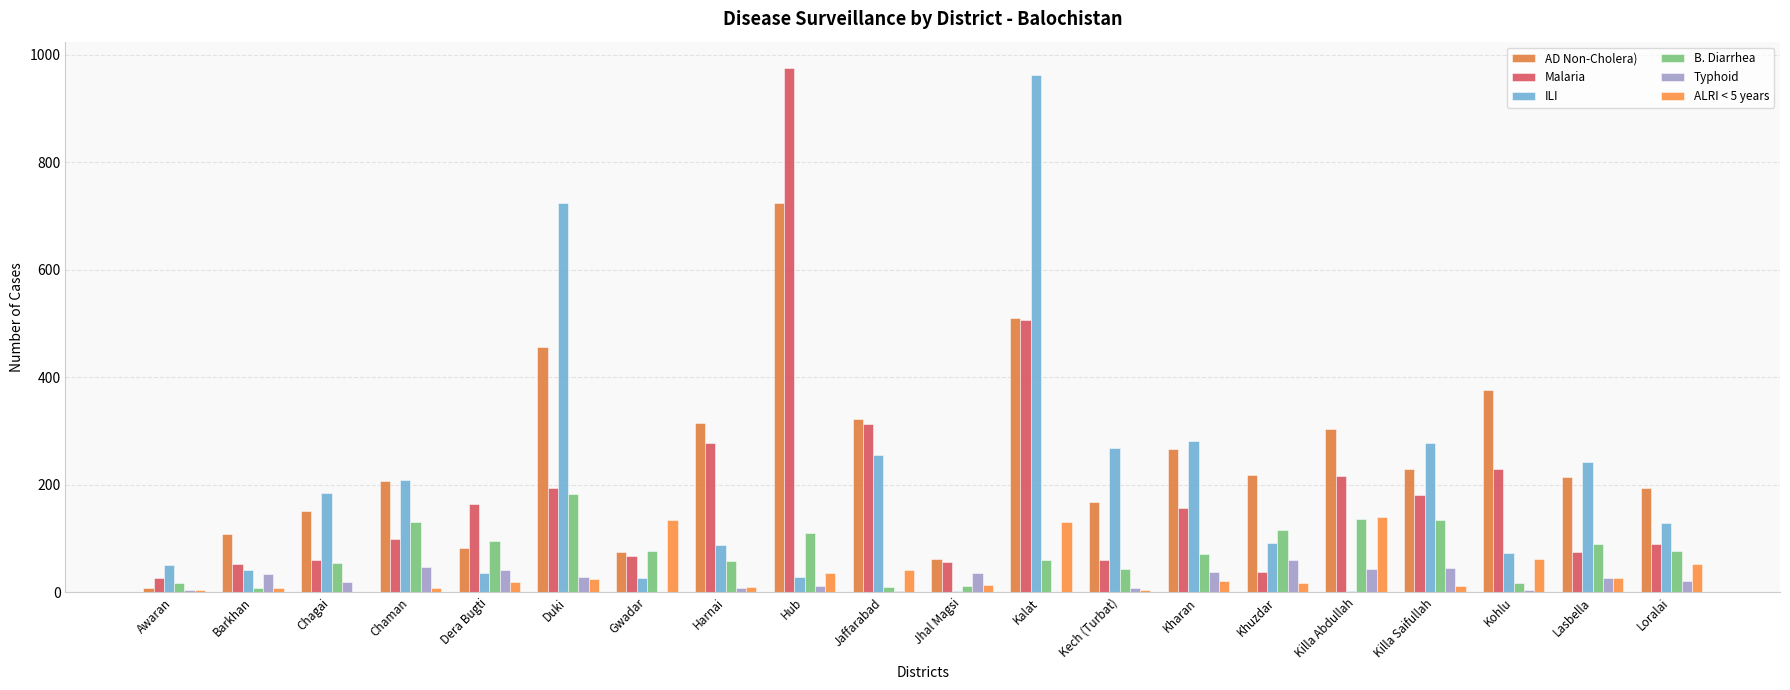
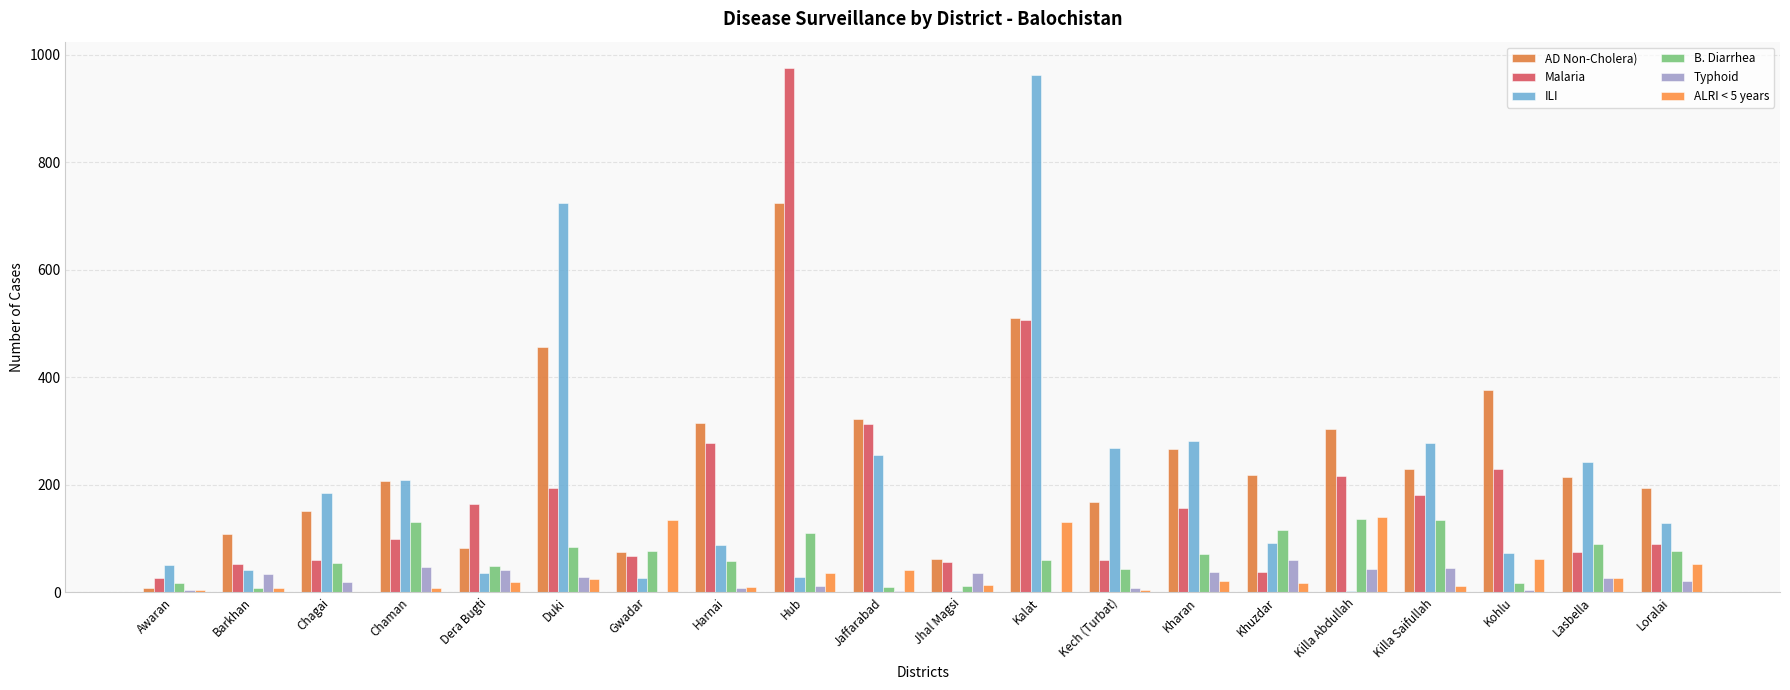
  {
    "B. Diarrhea": {
      "Awaran": 20,
      "Barkhan": 10,
      "Chagai": 50,
      "Chaman": 130,
-     "Dera Bugti": 100,
-     "Duki": 180,
+     "Dera Bugti": 50,
+     "Duki": 80,
      "Gwadar": 80,
      "Harnai": 60,
      "Hub": 110,
      "Jaffarabad": 10,
      "Jhal Magsi": 10,
      "Kalat": 60,
      "Kech (Turbat)": 40,
      "Kharan": 70,
      "Khuzdar": 120,
      "Killa Abdullah": 140,
      "Killa Saifullah": 130,
      "Kohlu": 20,
      "Lasbella": 90,
      "Loralai": 80
    }
  }
